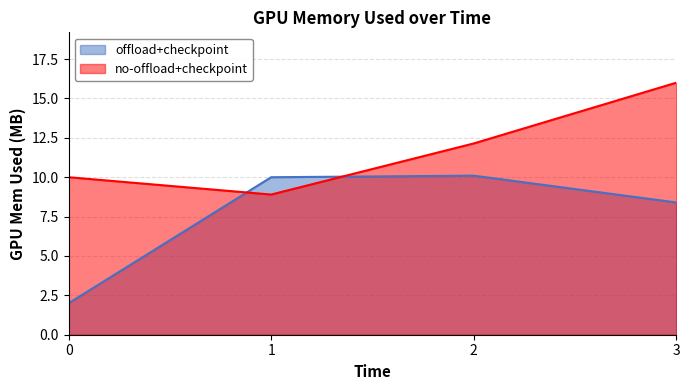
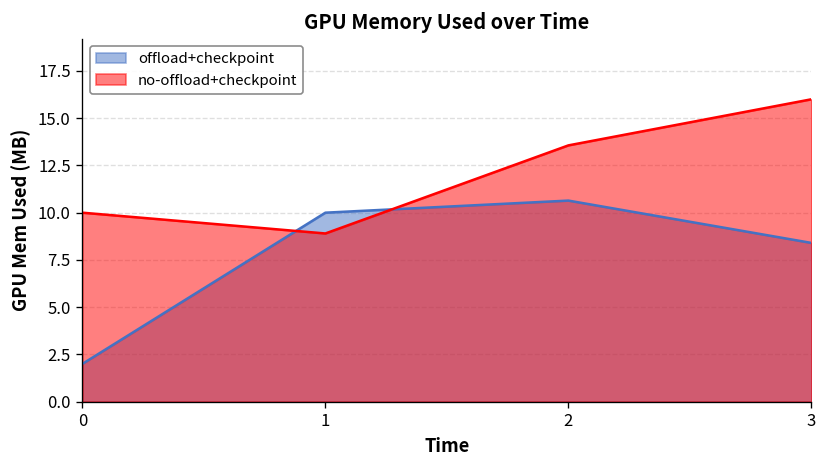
  {
    "offload+checkpoint": {
      "0": 2.0,
      "1": 10.0,
-     "2": 10.1,
+     "2": 10.6,
      "3": 8.4
    },
    "no-offload+checkpoint": {
      "0": 10.0,
      "1": 8.9,
-     "2": 12.1,
+     "2": 13.6,
      "3": 16.0
    }
  }
